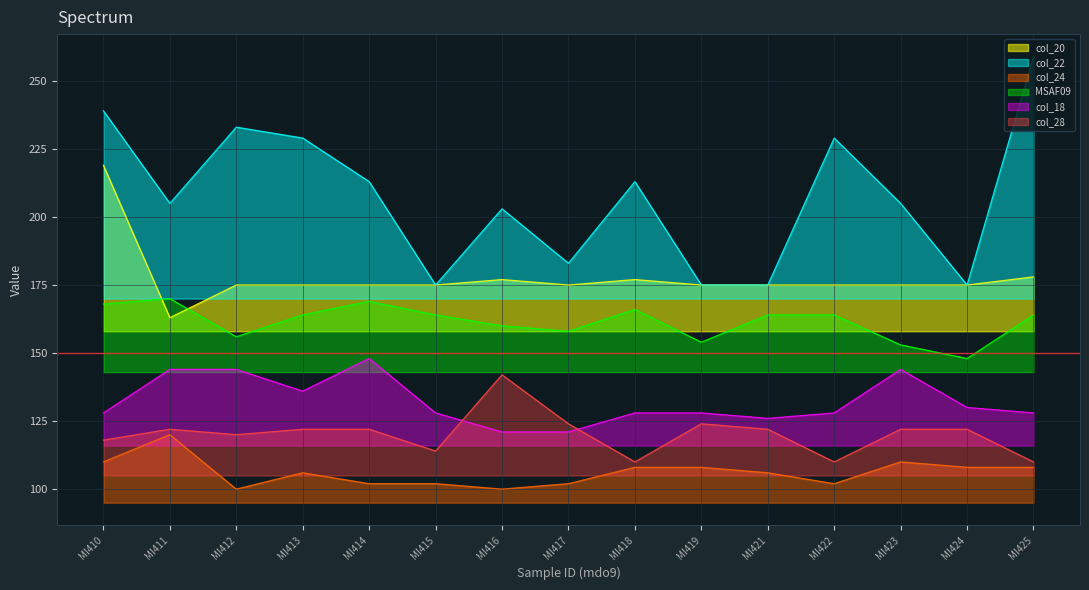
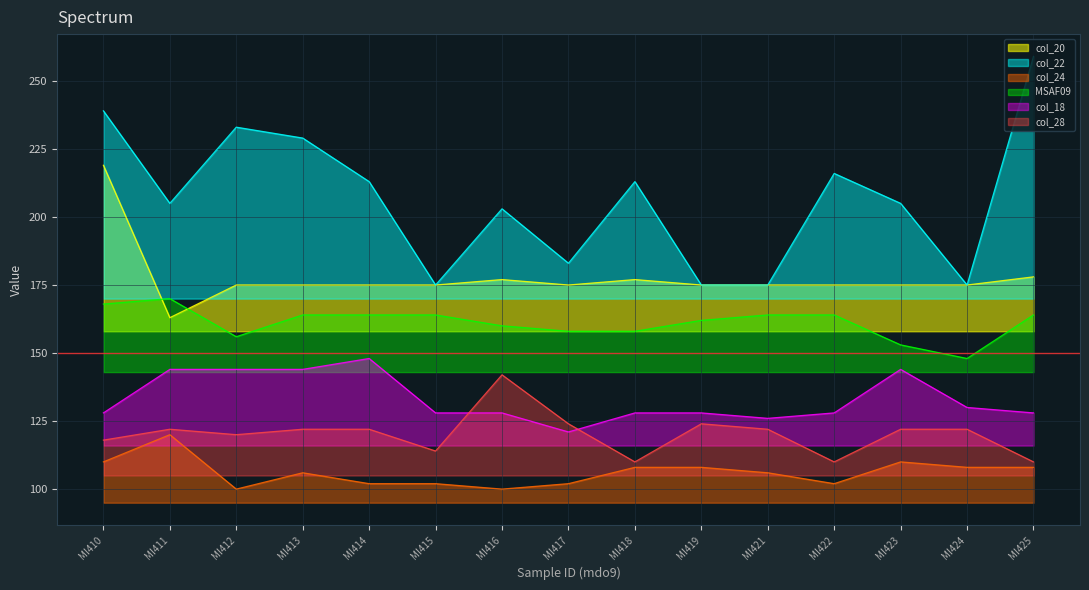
  {
    "col_20": {
      "MI410": 219,
      "MI411": 163,
      "MI412": 175,
      "MI413": 175,
      "MI414": 175,
      "MI416": 177,
      "MI417": 175,
      "MI418": 177,
      "MI422": 175,
      "MI423": 175,
      "MI425": 178
    },
    "col_22": {
      "MI410": 239,
      "MI411": 205,
      "MI412": 233,
      "MI413": 229,
      "MI414": 213,
      "MI416": 203,
      "MI417": 183,
      "MI418": 213,
-     "MI422": 229,
+     "MI422": 216,
      "MI423": 205
    },
    "MSAF09": {
      "MI410": 168,
      "MI411": 170,
      "MI412": 156,
      "MI413": 164,
-     "MI414": 169,
+     "MI414": 164,
      "MI415": 164,
      "MI416": 160,
      "MI417": 158,
-     "MI418": 166,
-     "MI419": 154,
+     "MI418": 158,
+     "MI419": 162,
      "MI421": 164,
      "MI422": 164,
      "MI423": 153,
      "MI424": 148,
      "MI425": 164
    },
    "col_18": {
      "MI410": 128,
      "MI411": 144,
      "MI412": 144,
-     "MI413": 136,
+     "MI413": 144,
      "MI414": 148,
      "MI415": 128,
-     "MI416": 121,
+     "MI416": 128,
      "MI417": 121,
      "MI418": 128,
      "MI419": 128,
      "MI421": 126,
      "MI422": 128,
      "MI423": 144,
      "MI424": 130,
      "MI425": 128
    }
  }
